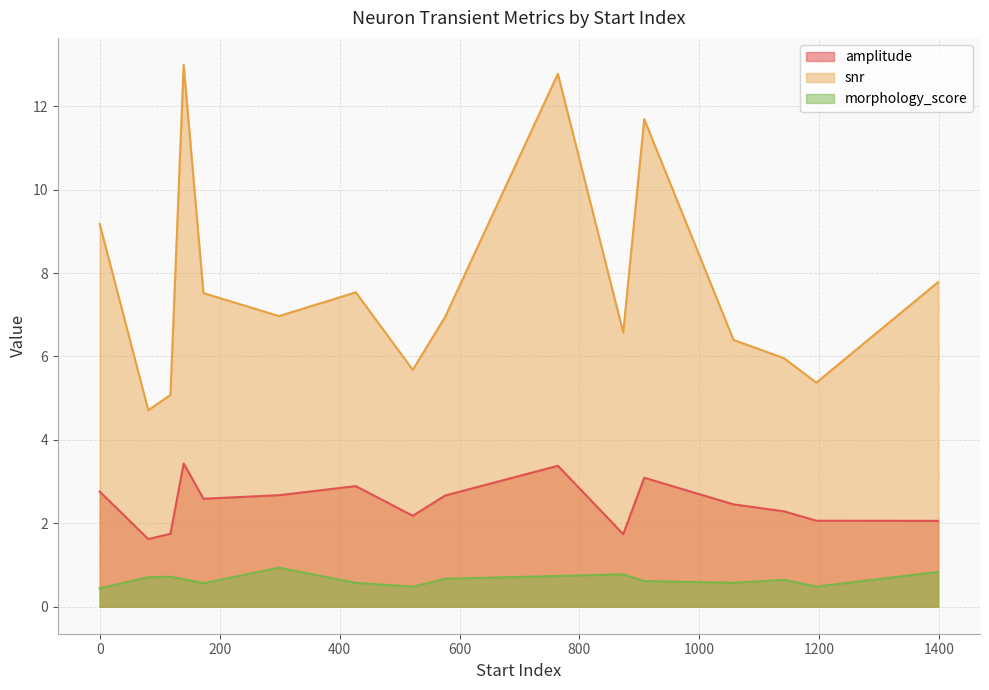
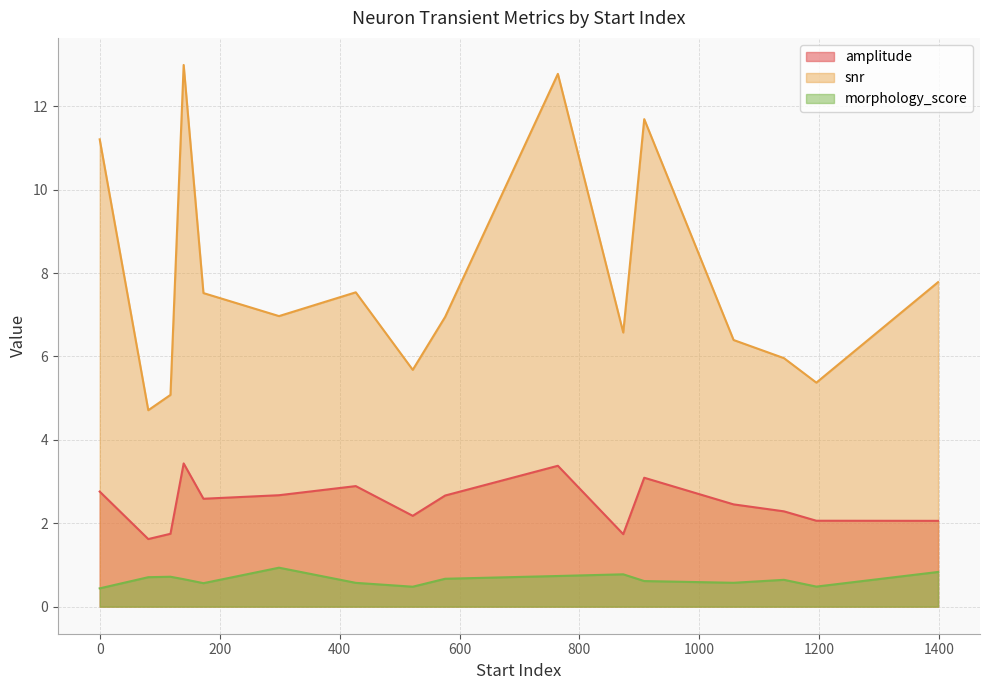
  {
    "amplitude": {
      "0": 2.8
    },
    "snr": {
-     "0": 9.2
+     "0": 11.2
    },
    "morphology_score": {
      "0": 0.4
    }
  }
